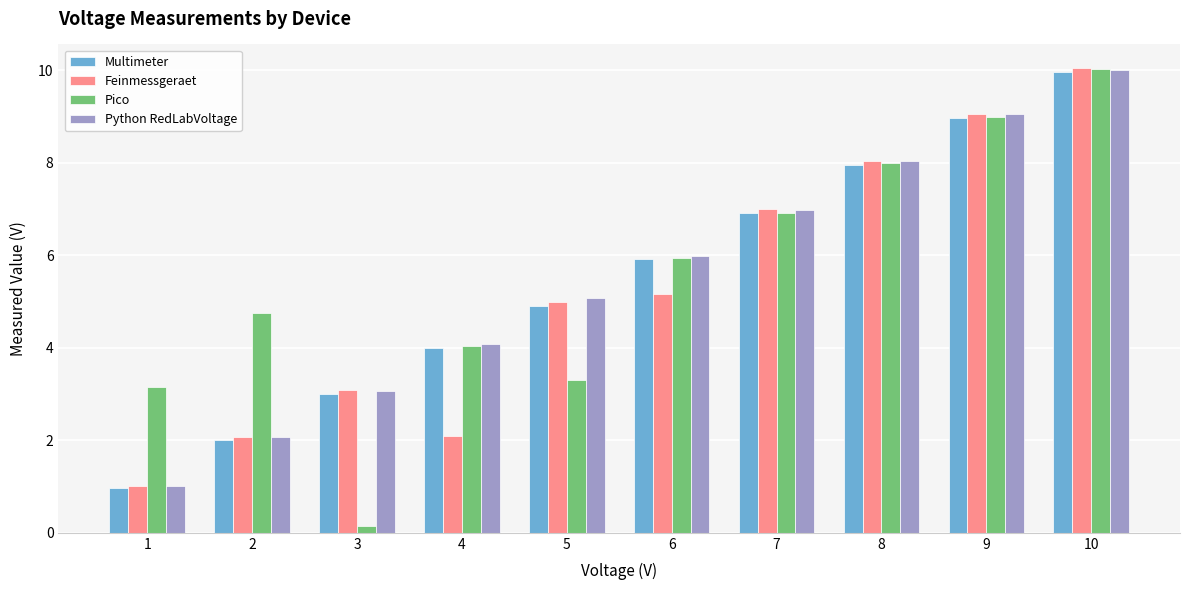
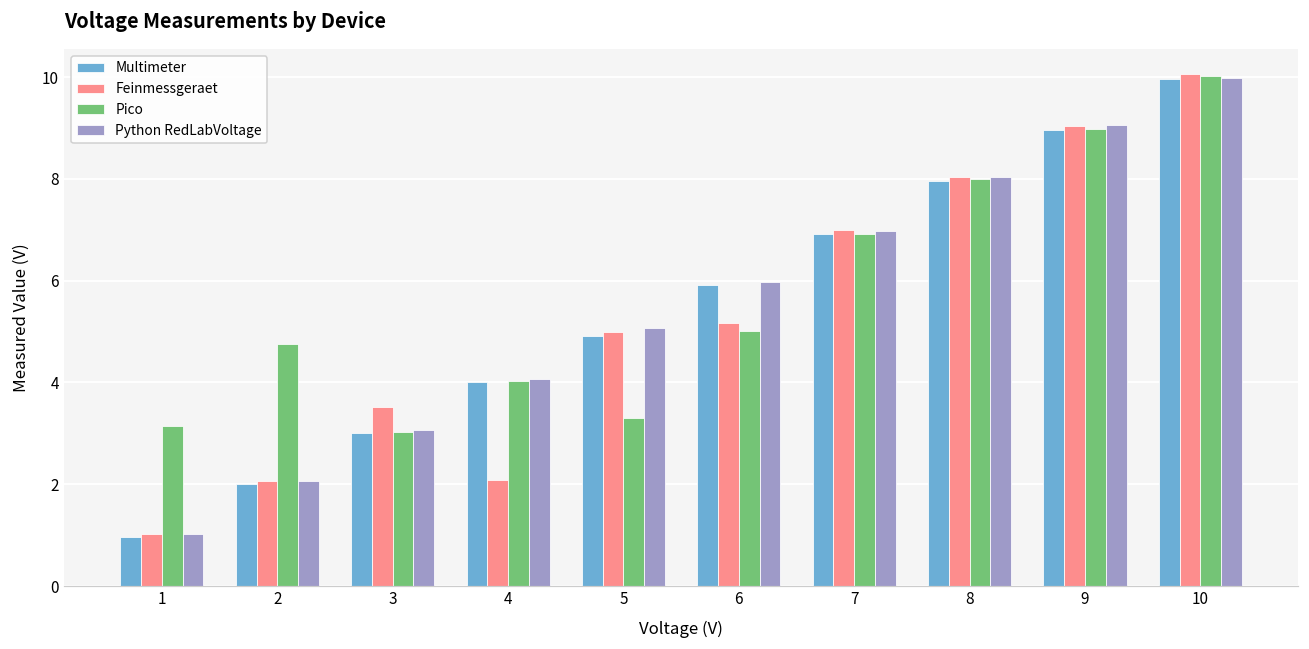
  {
    "Feinmessgeraet": {
      "1": 1.0,
      "2": 2.1,
-     "3": 3.1,
+     "3": 3.5,
      "4": 2.1,
      "5": 5.0,
      "6": 5.2,
      "7": 7.0,
      "8": 8.0,
      "9": 9.0,
      "10": 10.1
    },
    "Pico": {
      "1": 3.2,
      "2": 4.8,
-     "3": 0.1,
+     "3": 3.0,
      "4": 4.0,
      "5": 3.3,
-     "6": 5.9,
+     "6": 5.0,
      "7": 6.9,
      "8": 8.0,
      "9": 9.0,
      "10": 10.0
    }
  }
